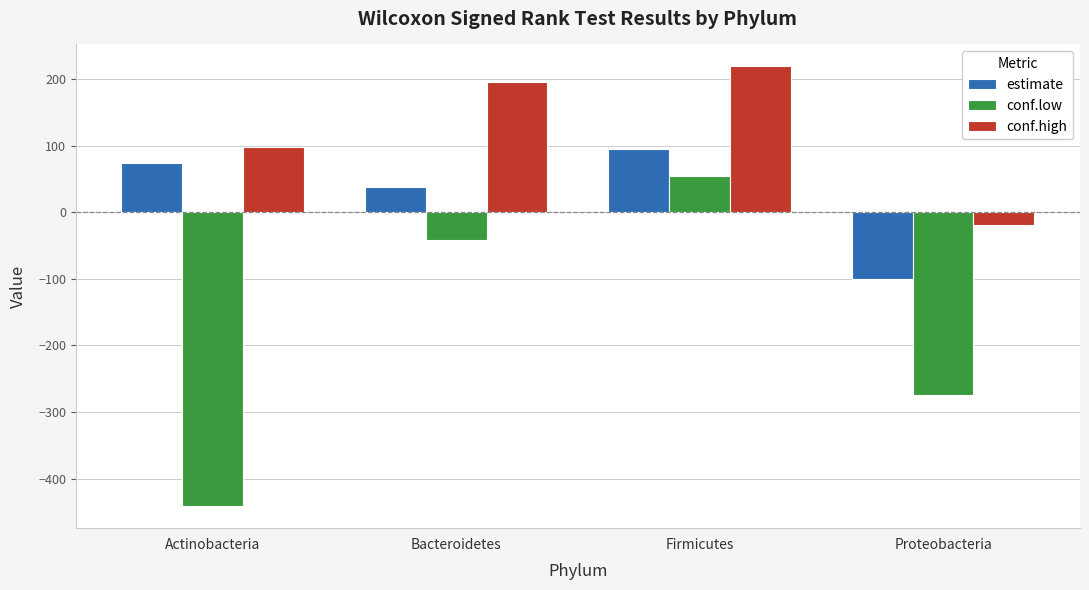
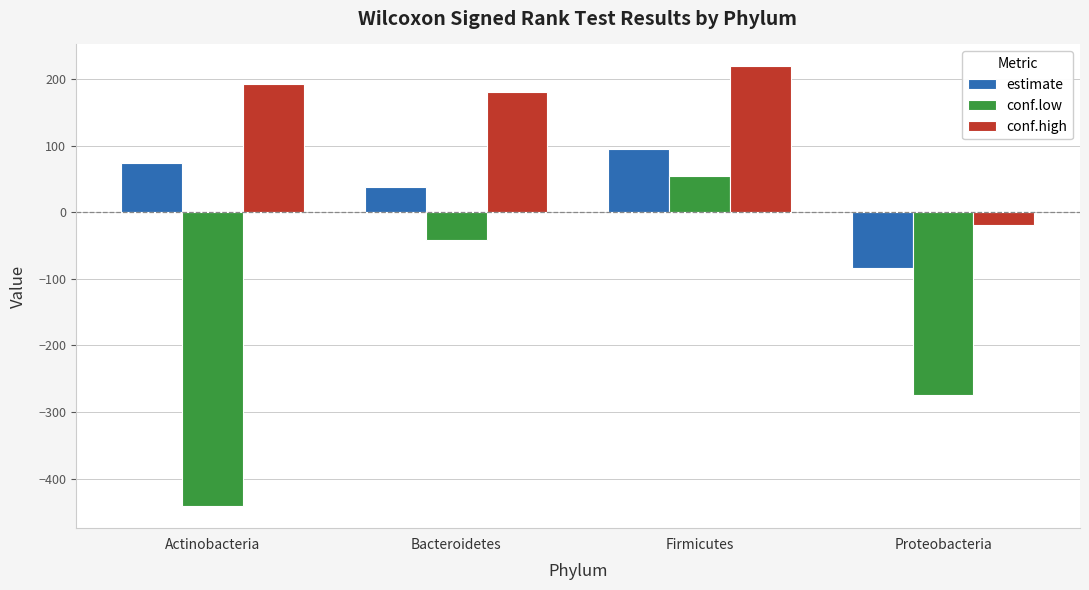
  {
    "estimate": {
      "Actinobacteria": 70,
      "Bacteroidetes": 40,
      "Firmicutes": 90,
-     "Proteobacteria": -100
+     "Proteobacteria": -80
    },
    "conf.low": {
      "Actinobacteria": -440,
      "Bacteroidetes": -40,
      "Firmicutes": 50,
      "Proteobacteria": -270
    },
    "conf.high": {
-     "Actinobacteria": 100,
-     "Bacteroidetes": 200,
+     "Actinobacteria": 190,
+     "Bacteroidetes": 180,
      "Firmicutes": 220,
      "Proteobacteria": -20
    }
  }
